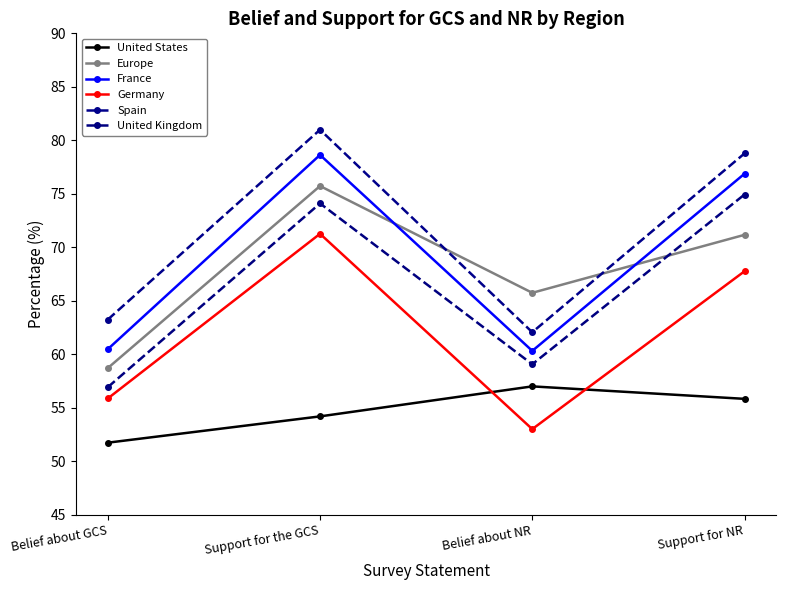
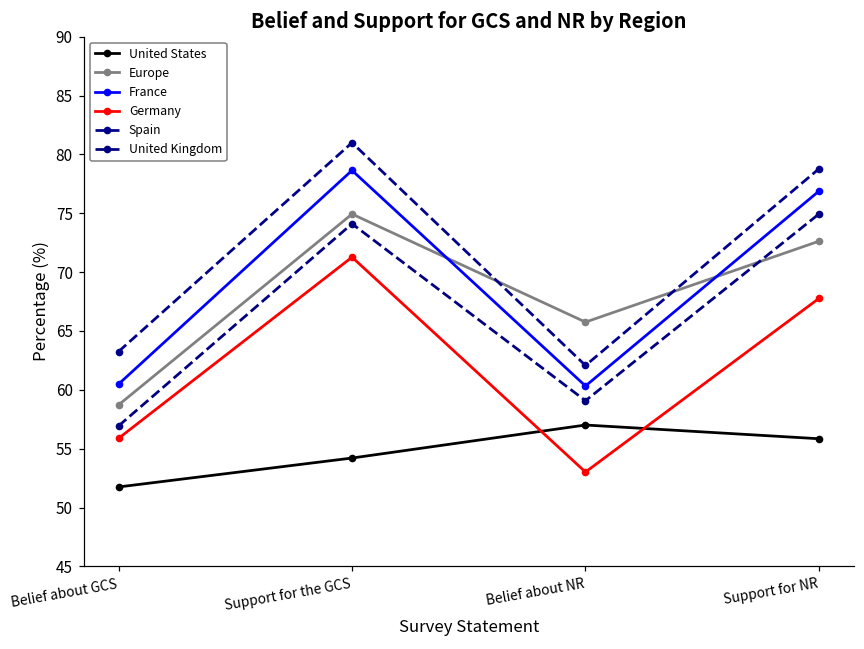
  {
    "United States": {
      "Belief about GCS": 51.7,
      "Support for the GCS": 54.2,
      "Belief about NR": 57.0,
      "Support for NR": 55.8
    },
    "Europe": {
      "Belief about GCS": 58.7,
-     "Support for the GCS": 75.7,
+     "Support for the GCS": 74.9,
      "Belief about NR": 65.8,
-     "Support for NR": 71.2
+     "Support for NR": 72.6
    },
    "France": {
      "Belief about GCS": 60.5,
      "Support for the GCS": 78.6,
      "Belief about NR": 60.3,
      "Support for NR": 76.9
    },
    "Germany": {
      "Belief about GCS": 55.9,
      "Support for the GCS": 71.3,
      "Belief about NR": 53.0,
      "Support for NR": 67.8
    }
  }
